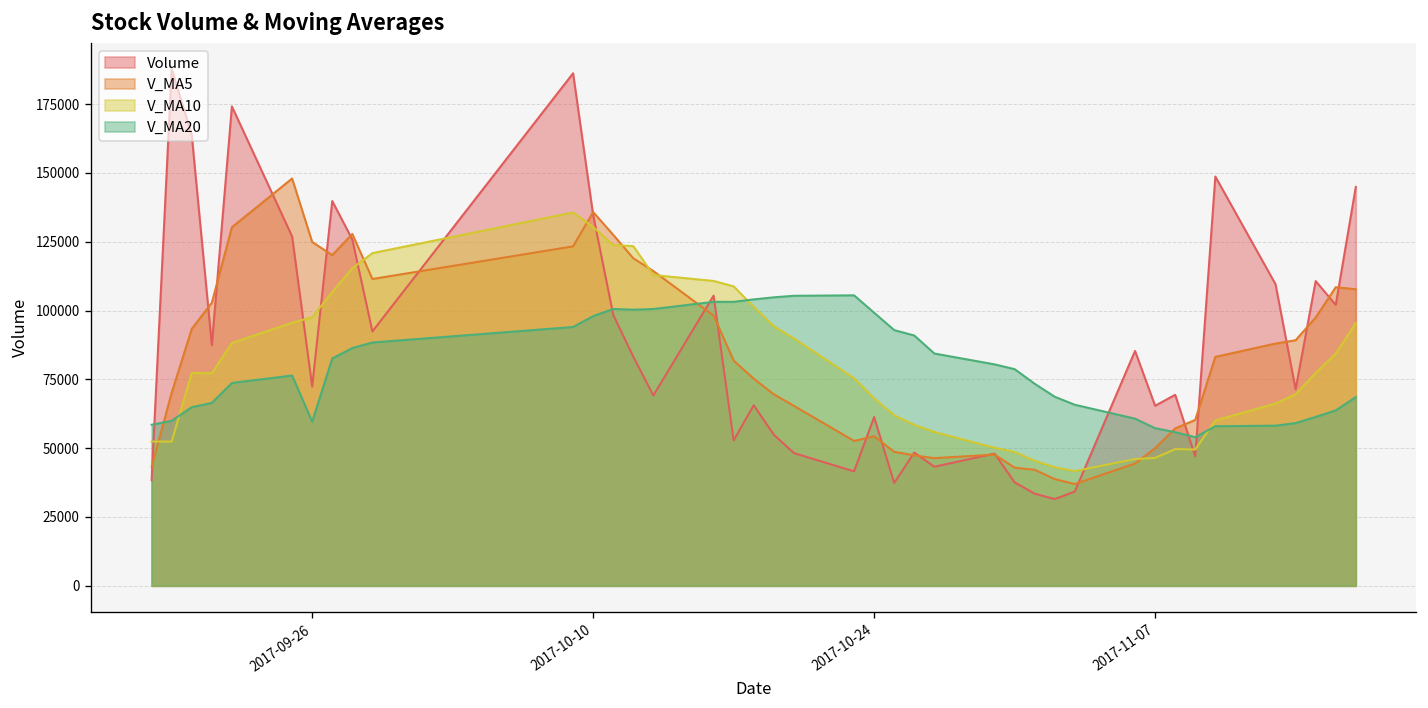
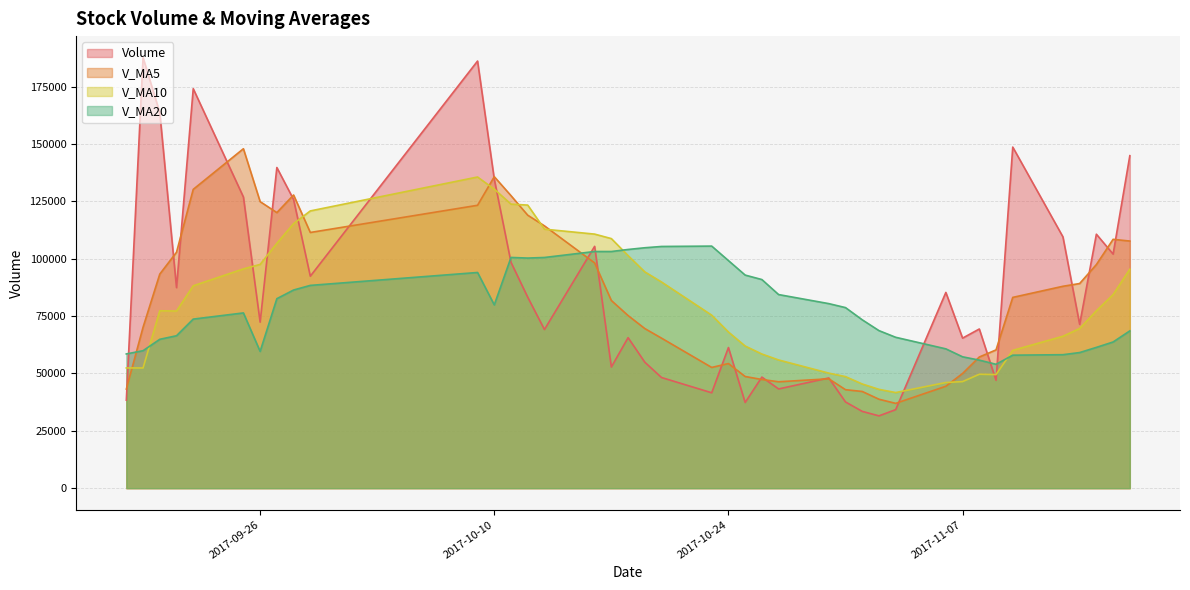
  {
    "V_MA20": {
      "2017-09-26": 60000,
-     "2017-10-10": 98000,
+     "2017-10-10": 80000,
      "2017-10-24": 99000,
      "2017-11-07": 57000
    }
  }
